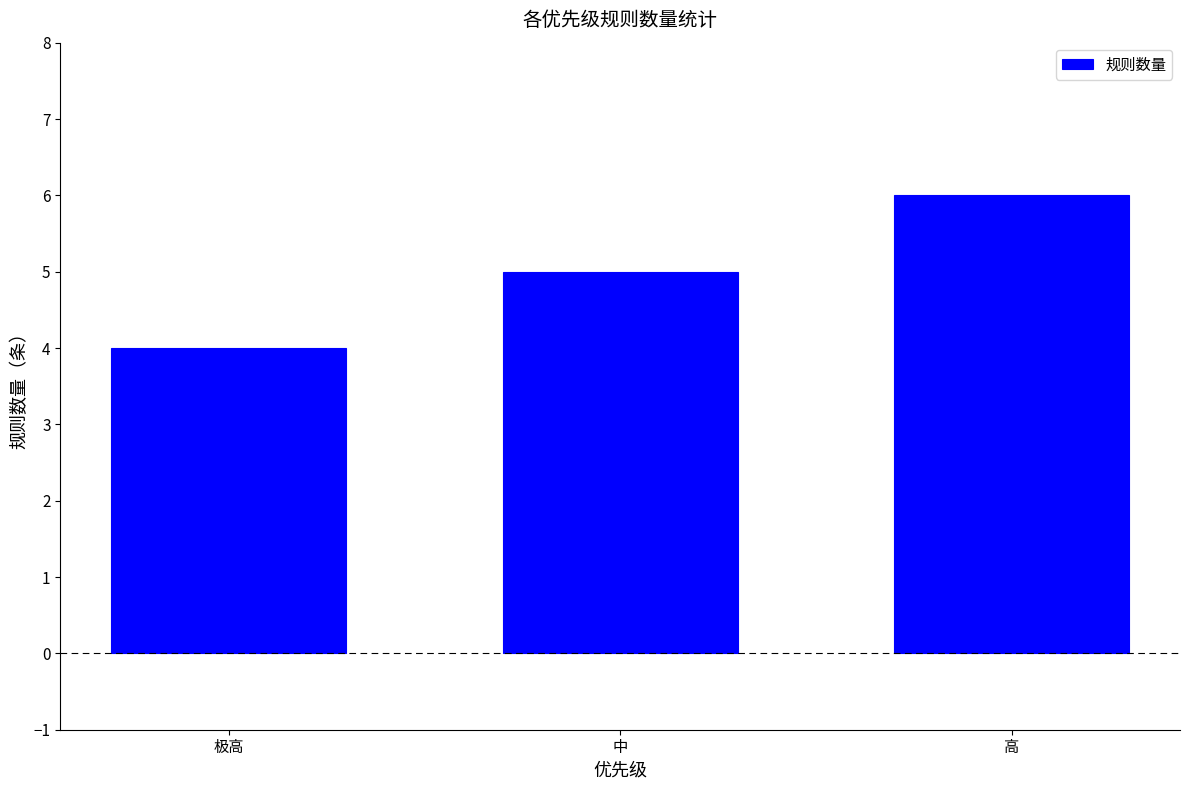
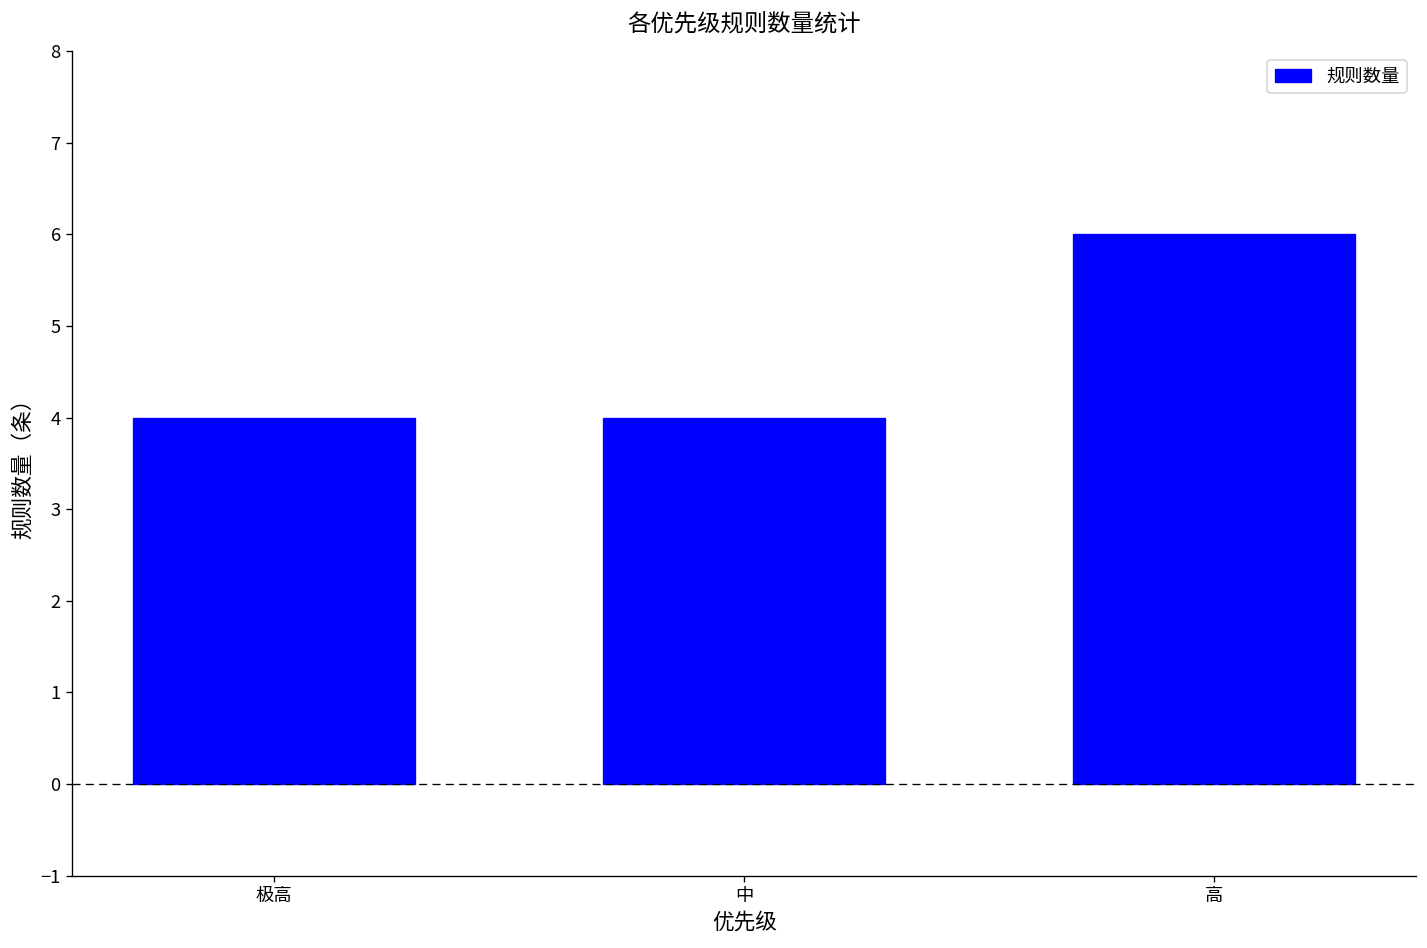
  {
    "极高": 4,
-   "中": 5,
+   "中": 4,
    "高": 6
  }
